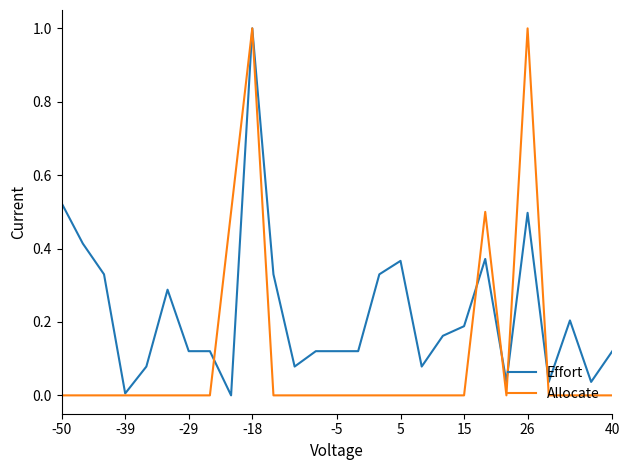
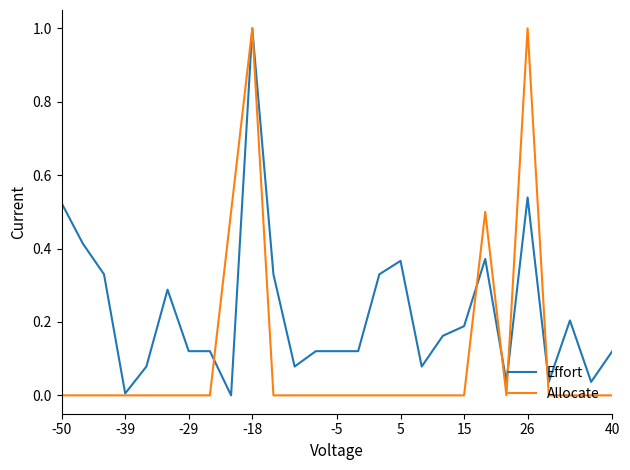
  {
    "Effort": {
      "-50": 0.52,
      "-29": 0.12,
      "-5": 0.12,
      "5": 0.37,
      "15": 0.19,
-     "26": 0.50,
+     "26": 0.54,
      "40": 0.12
    },
    "Allocate": {
      "-50": 0.00,
      "-29": 0.00,
      "-5": 0.00,
      "5": 0.00,
      "15": 0.00,
      "26": 1.00,
      "40": 0.00
    }
  }
